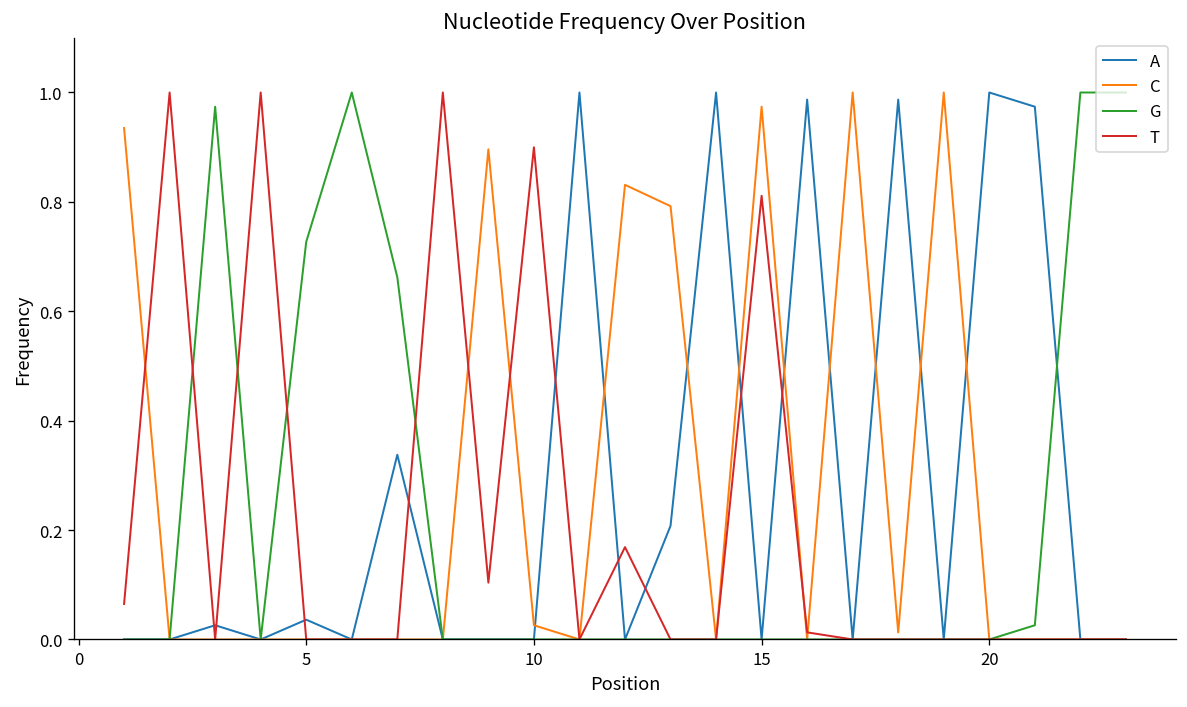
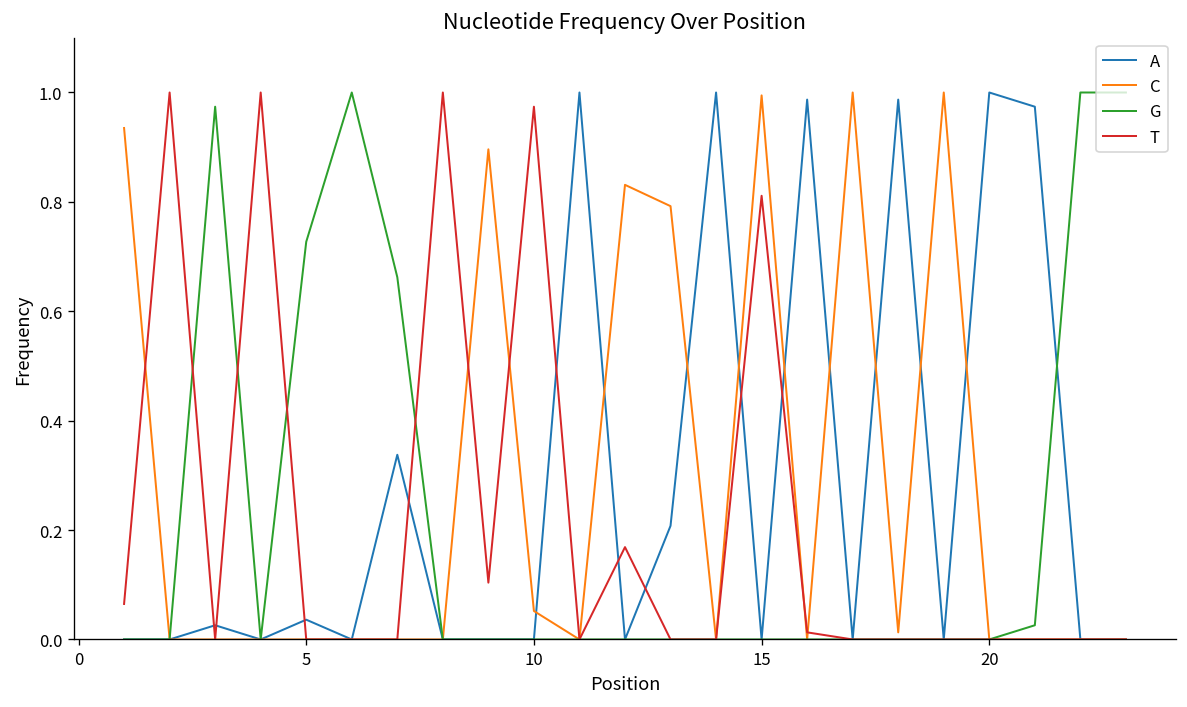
  {
    "A": {
      "5": 0.04,
      "20": 1.00
    },
    "C": {
-     "10": 0.03,
-     "15": 0.97
+     "10": 0.05,
+     "15": 0.99
    },
    "G": {
      "5": 0.73
    },
    "T": {
-     "10": 0.90,
+     "10": 0.97,
      "15": 0.81
    }
  }
